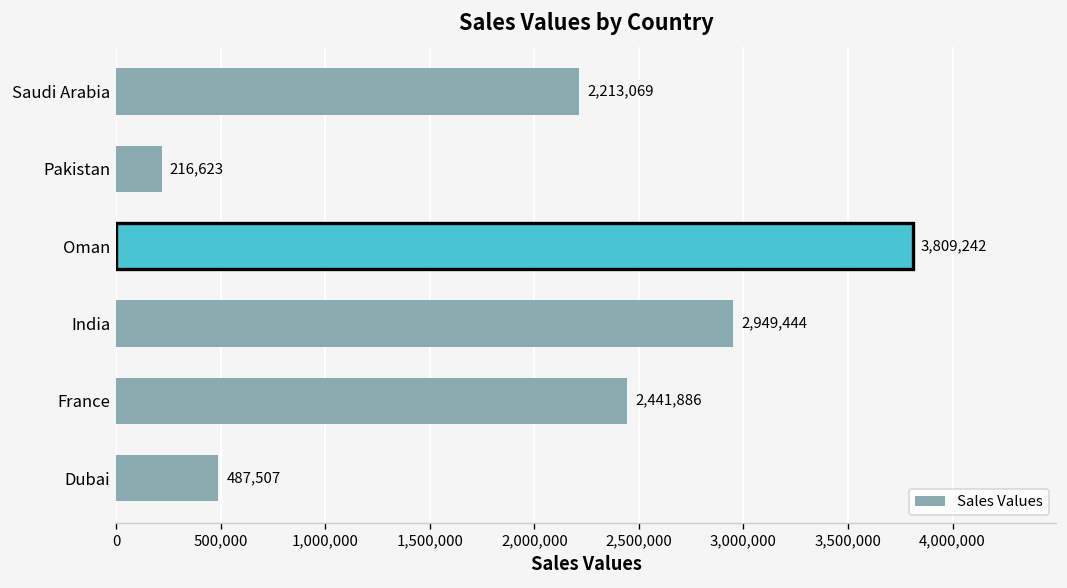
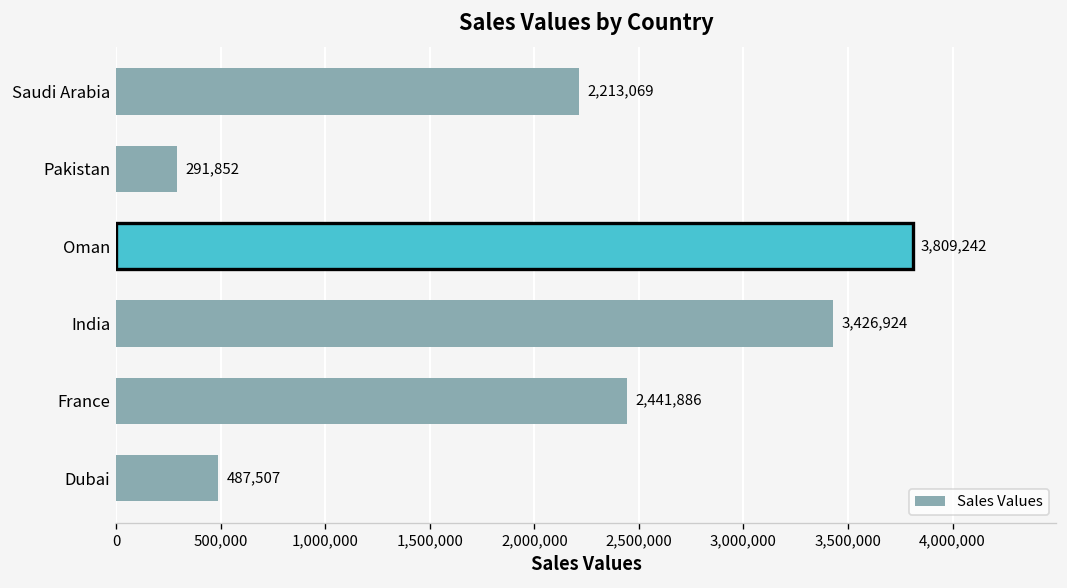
  {
    "Saudi Arabia": "2,213,069",
-   "Pakistan": "216,623",
+   "Pakistan": "291,852",
    "Oman": "3,809,242",
-   "India": "2,949,444",
+   "India": "3,426,924",
    "France": "2,441,886",
    "Dubai": "487,507"
  }
